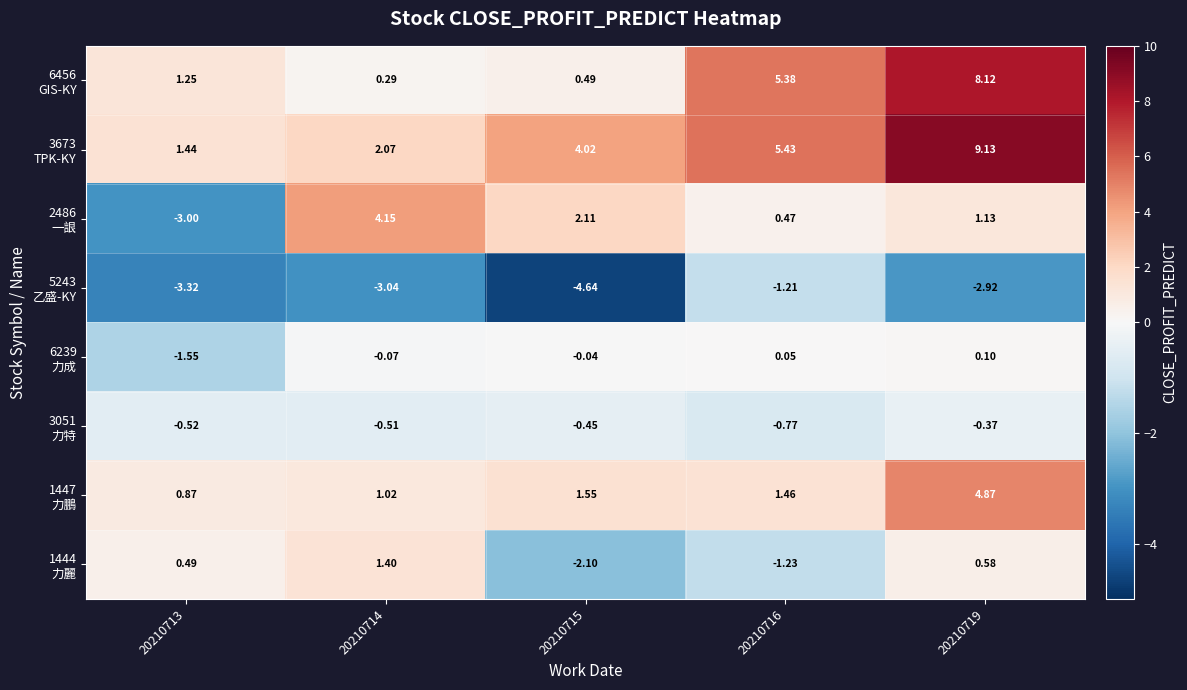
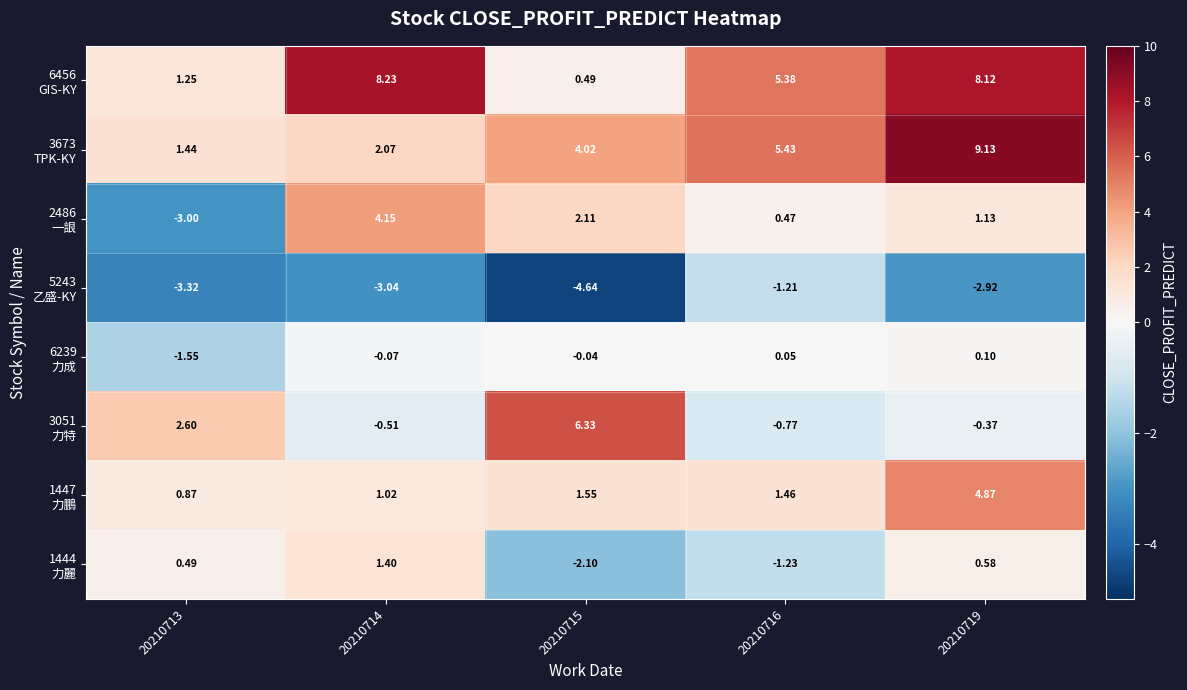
  {
    "6456 GIS-KY": {
      "20210713": 1.25,
-     "20210714": 0.29,
+     "20210714": 8.23,
      "20210715": 0.49,
      "20210716": 5.38,
      "20210719": 8.12
    },
    "3673 TPK-KY": {
      "20210713": 1.44,
      "20210714": 2.07,
      "20210715": 4.02,
      "20210716": 5.43,
      "20210719": 9.13
    },
    "2486 一詪": {
      "20210713": -3.00,
      "20210714": 4.15,
      "20210715": 2.11,
      "20210716": 0.47,
      "20210719": 1.13
    },
    "5243 乙盛-KY": {
      "20210713": -3.32,
      "20210714": -3.04,
      "20210715": -4.64,
      "20210716": -1.21,
      "20210719": -2.92
    },
    "6239 力成": {
      "20210713": -1.55,
      "20210714": -0.07,
      "20210715": -0.04,
      "20210716": 0.05,
      "20210719": 0.10
    },
    "3051 力特": {
-     "20210713": -0.52,
+     "20210713": 2.60,
      "20210714": -0.51,
-     "20210715": -0.45,
+     "20210715": 6.33,
      "20210716": -0.77,
      "20210719": -0.37
    },
    "1447 力鵬": {
      "20210713": 0.87,
      "20210714": 1.02,
      "20210715": 1.55,
      "20210716": 1.46,
      "20210719": 4.87
    },
    "1444 力麗": {
      "20210713": 0.49,
      "20210714": 1.40,
      "20210715": -2.10,
      "20210716": -1.23,
      "20210719": 0.58
    }
  }
